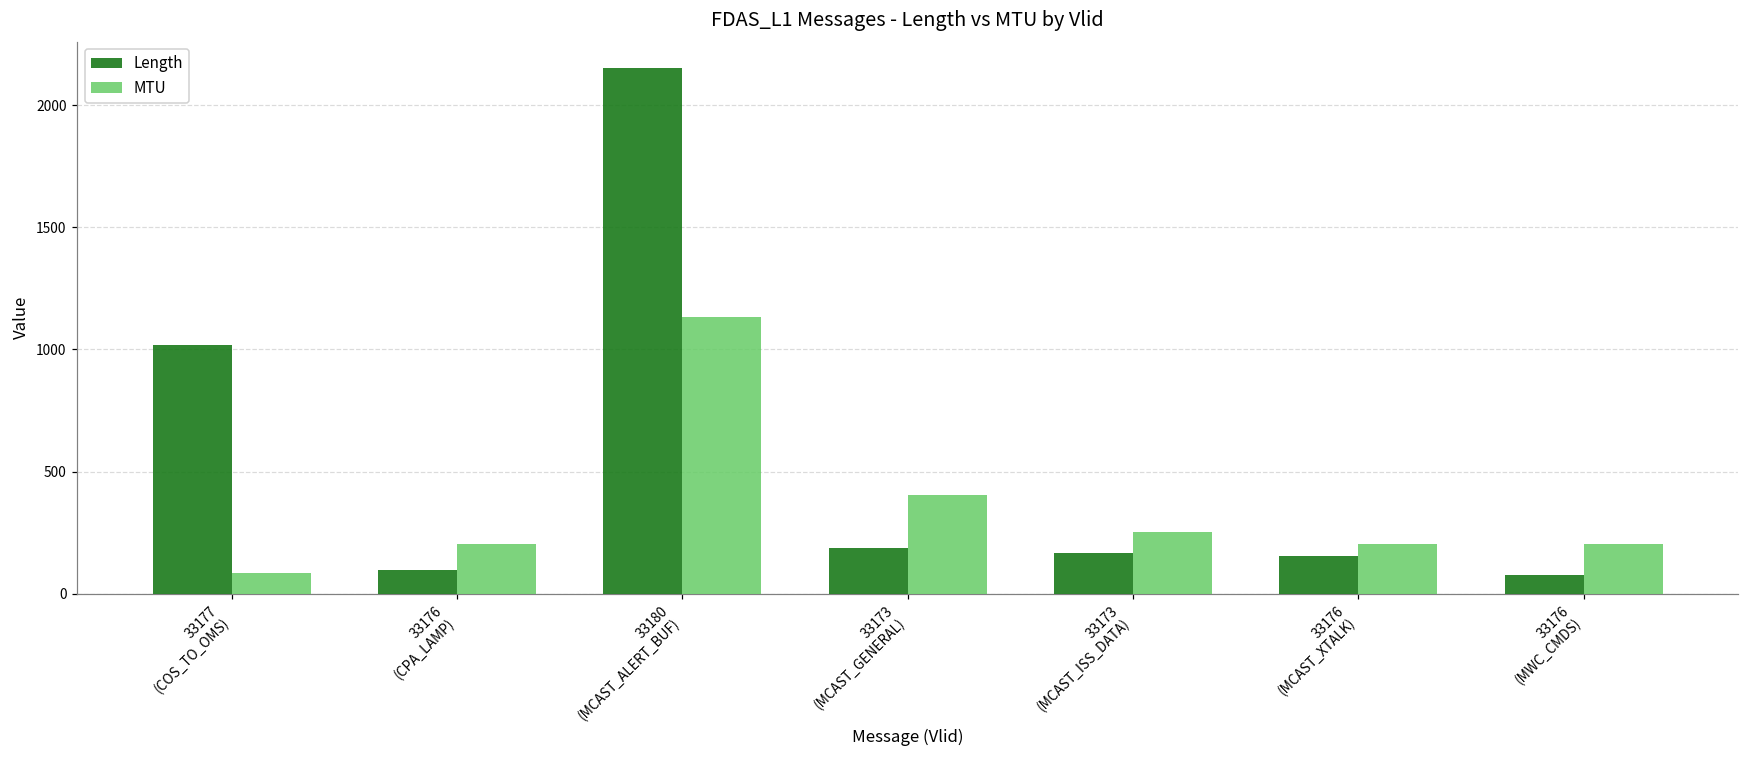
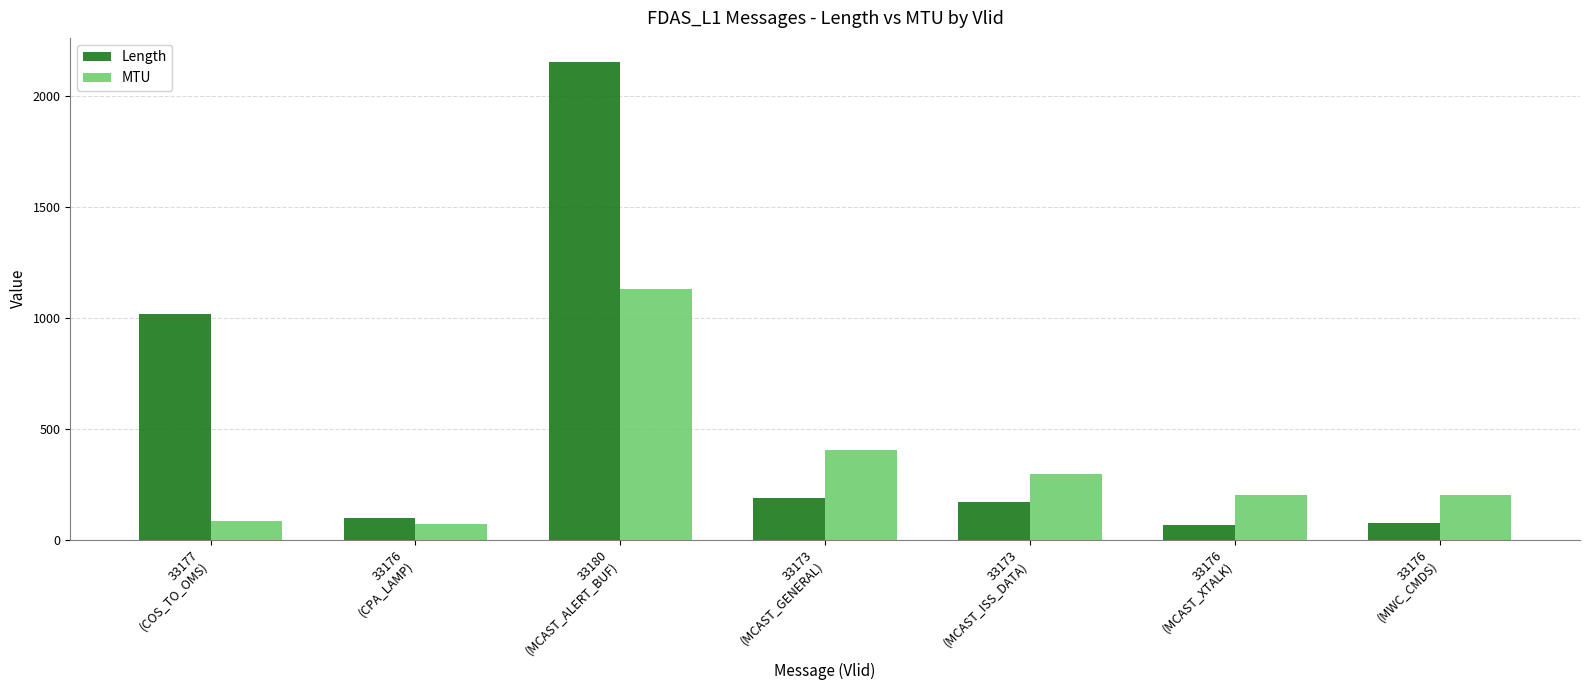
  {
    "Length": {
      "33177 (COS_TO_OMS)": 1020,
      "33176 (CPA_LAMP)": 100,
      "33180 (MCAST_ALERT_BUF)": 2150,
      "33173 (MCAST_GENERAL)": 190,
      "33173 (MCAST_ISS_DATA)": 170,
-     "33176 (MCAST_XTALK)": 160,
+     "33176 (MCAST_XTALK)": 60,
      "33176 (MWC_CMDS)": 80
    },
    "MTU": {
      "33177 (COS_TO_OMS)": 80,
-     "33176 (CPA_LAMP)": 200,
+     "33176 (CPA_LAMP)": 70,
      "33180 (MCAST_ALERT_BUF)": 1130,
      "33173 (MCAST_GENERAL)": 400,
-     "33173 (MCAST_ISS_DATA)": 250,
+     "33173 (MCAST_ISS_DATA)": 300,
      "33176 (MCAST_XTALK)": 200,
      "33176 (MWC_CMDS)": 200
    }
  }
